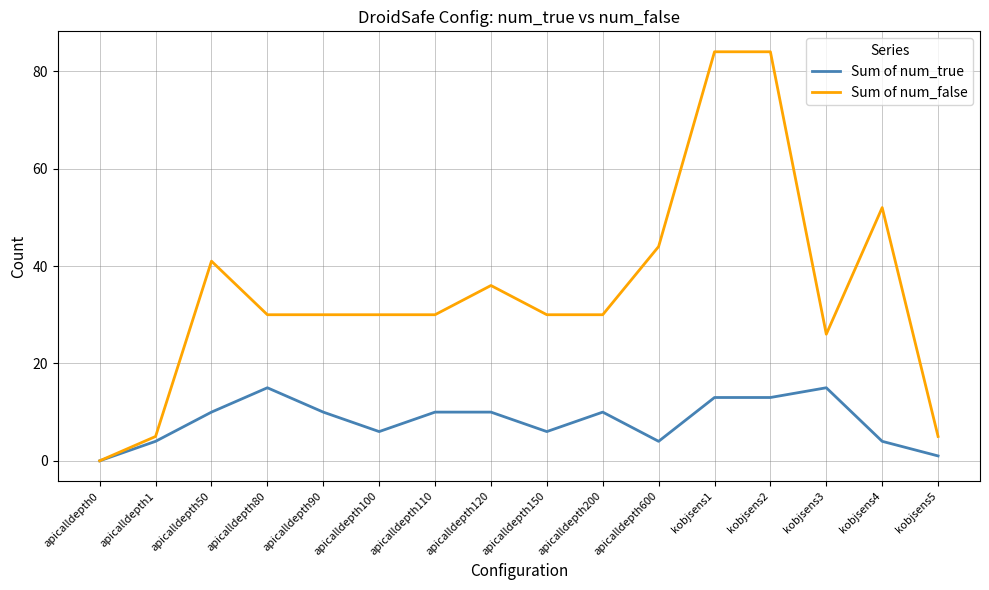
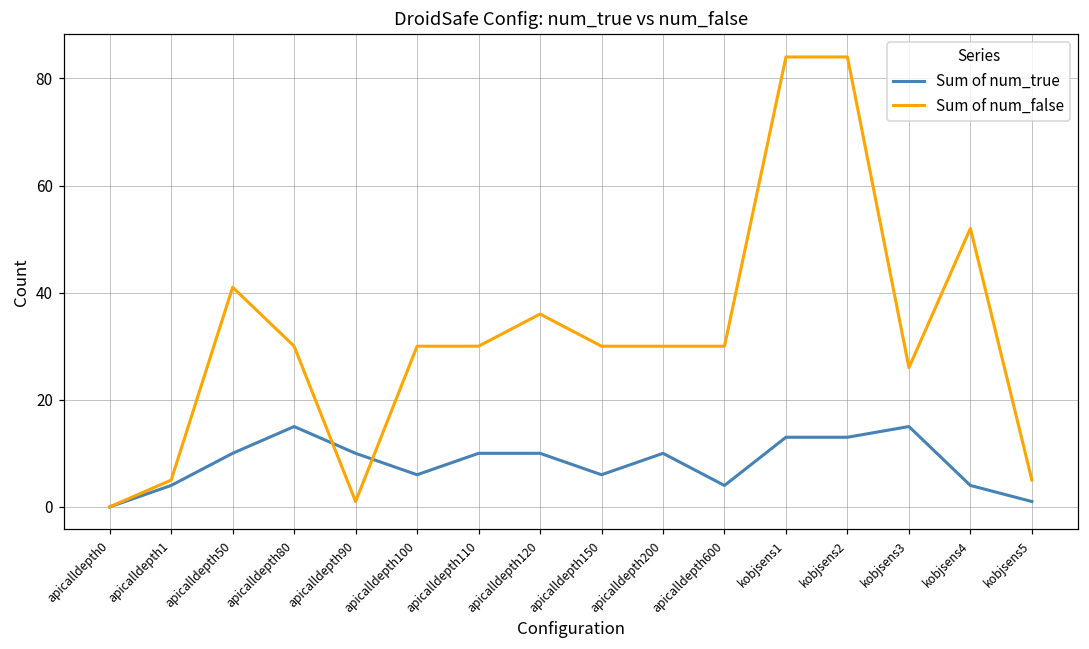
  {
    "Sum of num_true": {
      "apicalldepth1": 4,
      "apicalldepth50": 10,
      "apicalldepth80": 15,
      "apicalldepth90": 10,
      "apicalldepth100": 6,
      "apicalldepth110": 10,
      "apicalldepth120": 10,
      "apicalldepth150": 6,
      "apicalldepth200": 10,
      "apicalldepth600": 4,
      "kobjsens1": 13,
      "kobjsens2": 13,
      "kobjsens3": 15,
      "kobjsens4": 4,
      "kobjsens5": 1
    },
    "Sum of num_false": {
      "apicalldepth1": 5,
      "apicalldepth50": 41,
      "apicalldepth80": 30,
-     "apicalldepth90": 30,
+     "apicalldepth90": 1,
      "apicalldepth100": 30,
      "apicalldepth110": 30,
      "apicalldepth120": 36,
      "apicalldepth150": 30,
      "apicalldepth200": 30,
-     "apicalldepth600": 44,
+     "apicalldepth600": 30,
      "kobjsens1": 84,
      "kobjsens2": 84,
      "kobjsens3": 26,
      "kobjsens4": 52,
      "kobjsens5": 5
    }
  }
